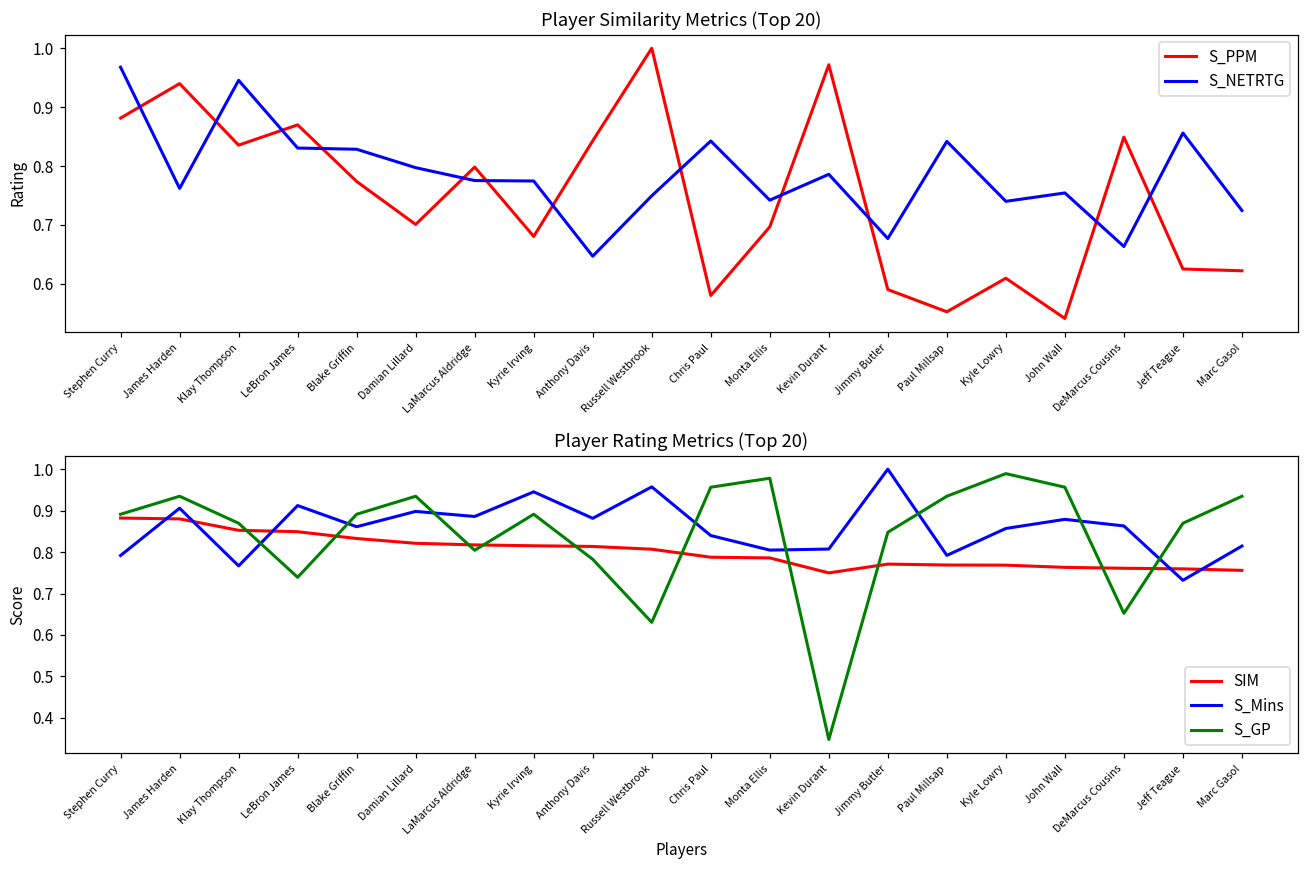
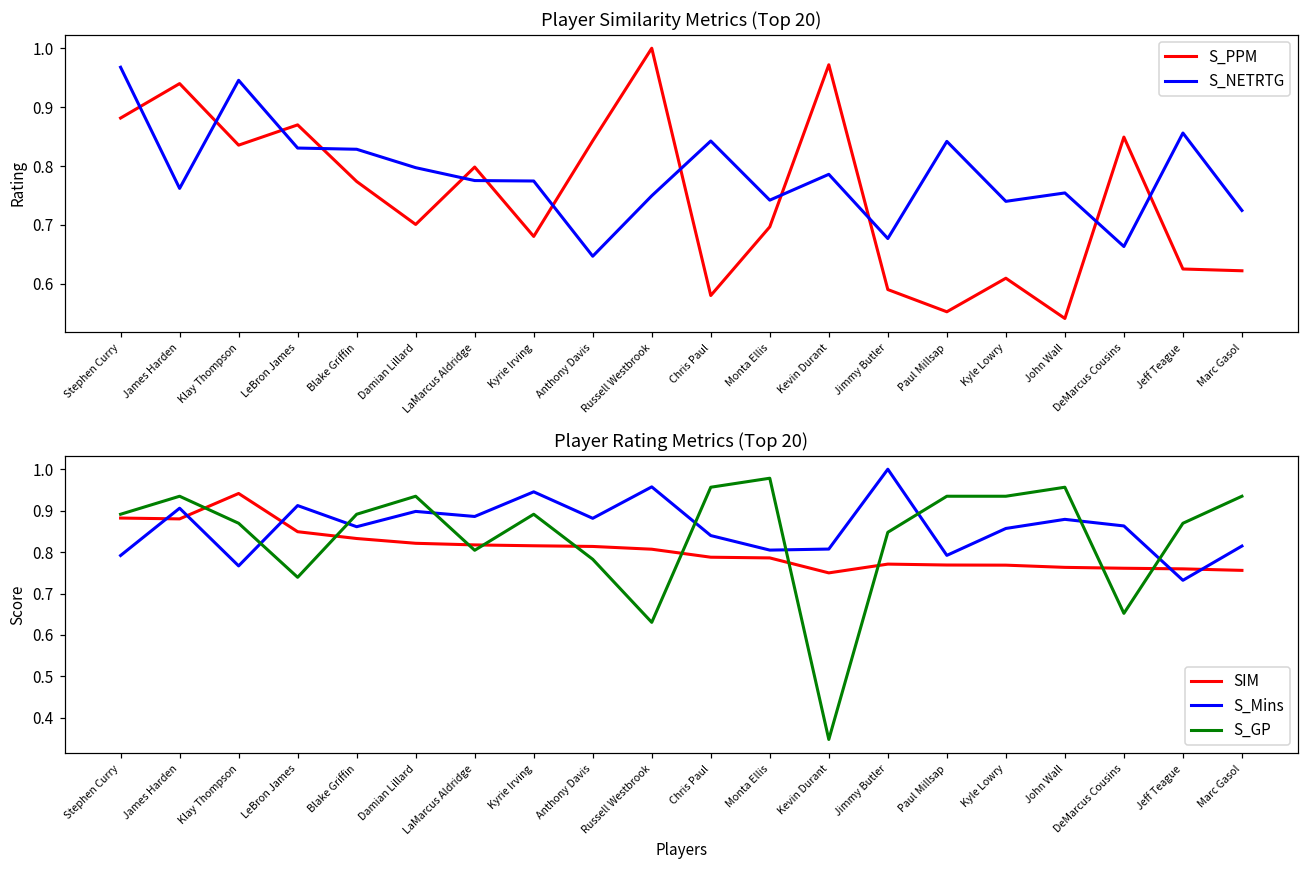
  {
    "Player Similarity Metrics (Top 20)": {
      "S_PPM": {
        "Stephen Curry": 0.88,
        "James Harden": 0.94,
        "Klay Thompson": 0.84,
        "LeBron James": 0.87,
        "Blake Griffin": 0.77,
        "Damian Lillard": 0.70,
        "LaMarcus Aldridge": 0.80,
        "Kyrie Irving": 0.68,
        "Anthony Davis": 0.84,
        "Russell Westbrook": 1.00,
        "Chris Paul": 0.58,
        "Monta Ellis": 0.70,
        "Kevin Durant": 0.97,
        "Jimmy Butler": 0.59,
        "Paul Millsap": 0.55,
        "Kyle Lowry": 0.61,
        "John Wall": 0.54,
        "DeMarcus Cousins": 0.85,
        "Jeff Teague": 0.63,
        "Marc Gasol": 0.62
      },
      "S_NETRTG": {
        "Stephen Curry": 0.97,
        "James Harden": 0.76,
        "Klay Thompson": 0.95,
        "LeBron James": 0.83,
        "Blake Griffin": 0.83,
        "Damian Lillard": 0.80,
        "LaMarcus Aldridge": 0.78,
        "Kyrie Irving": 0.77,
        "Anthony Davis": 0.65,
        "Russell Westbrook": 0.75,
        "Chris Paul": 0.84,
        "Monta Ellis": 0.74,
        "Kevin Durant": 0.79,
        "Jimmy Butler": 0.68,
        "Paul Millsap": 0.84,
        "Kyle Lowry": 0.74,
        "John Wall": 0.75,
        "DeMarcus Cousins": 0.66,
        "Jeff Teague": 0.86,
        "Marc Gasol": 0.72
      }
    },
    "Player Rating Metrics (Top 20)": {
      "SIM": {
        "Stephen Curry": 0.88,
        "James Harden": 0.88,
-       "Klay Thompson": 0.85,
+       "Klay Thompson": 0.94,
        "LeBron James": 0.85,
        "Blake Griffin": 0.83,
        "Damian Lillard": 0.82,
        "LaMarcus Aldridge": 0.82,
        "Kyrie Irving": 0.82,
        "Anthony Davis": 0.81,
        "Russell Westbrook": 0.81,
        "Chris Paul": 0.79,
        "Monta Ellis": 0.79,
        "Kevin Durant": 0.75,
        "Jimmy Butler": 0.77,
        "Paul Millsap": 0.77,
        "Kyle Lowry": 0.77,
        "John Wall": 0.76,
        "DeMarcus Cousins": 0.76,
        "Jeff Teague": 0.76,
        "Marc Gasol": 0.76
      },
      "S_Mins": {
        "Stephen Curry": 0.79,
        "James Harden": 0.91,
        "Klay Thompson": 0.77,
        "LeBron James": 0.91,
        "Blake Griffin": 0.86,
        "Damian Lillard": 0.90,
        "LaMarcus Aldridge": 0.89,
        "Kyrie Irving": 0.95,
        "Anthony Davis": 0.88,
        "Russell Westbrook": 0.96,
        "Chris Paul": 0.84,
        "Monta Ellis": 0.80,
        "Kevin Durant": 0.81,
        "Jimmy Butler": 1.00,
        "Paul Millsap": 0.79,
        "Kyle Lowry": 0.86,
        "John Wall": 0.88,
        "DeMarcus Cousins": 0.86,
        "Jeff Teague": 0.73,
        "Marc Gasol": 0.81
      },
      "S_GP": {
        "Stephen Curry": 0.89,
        "James Harden": 0.93,
        "Klay Thompson": 0.87,
        "LeBron James": 0.74,
        "Blake Griffin": 0.89,
        "Damian Lillard": 0.93,
        "LaMarcus Aldridge": 0.80,
        "Kyrie Irving": 0.89,
        "Anthony Davis": 0.78,
        "Russell Westbrook": 0.63,
        "Chris Paul": 0.96,
        "Monta Ellis": 0.98,
        "Kevin Durant": 0.35,
        "Jimmy Butler": 0.85,
        "Paul Millsap": 0.93,
-       "Kyle Lowry": 0.99,
+       "Kyle Lowry": 0.93,
        "John Wall": 0.96,
        "DeMarcus Cousins": 0.65,
        "Jeff Teague": 0.87,
        "Marc Gasol": 0.93
      }
    }
  }
